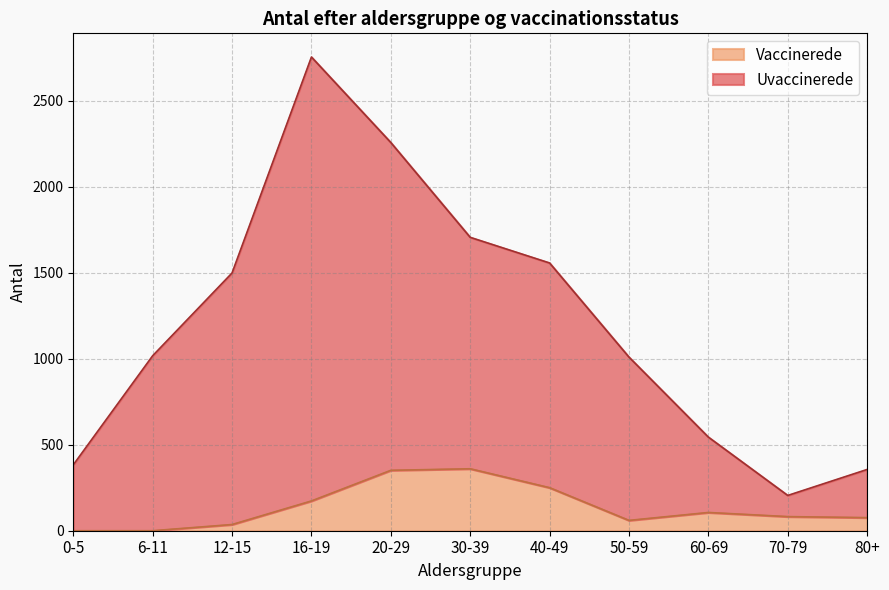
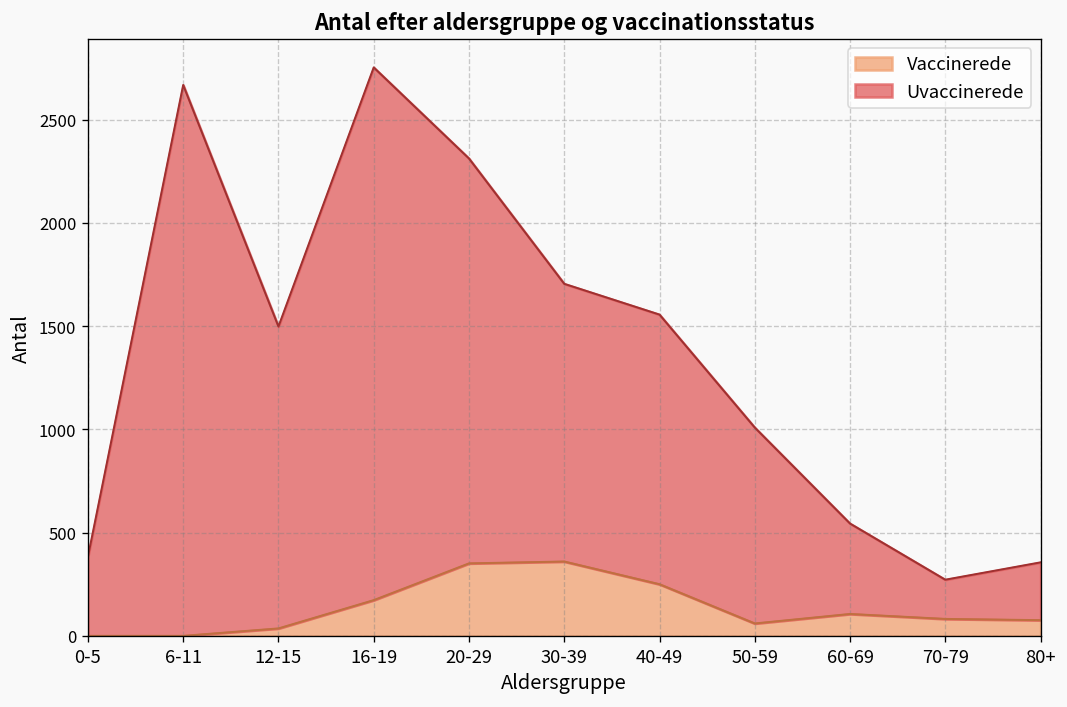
  {
    "Vaccinerede": {
      "0-5": 0,
      "6-11": 0,
      "12-15": 40,
      "16-19": 170,
      "20-29": 350,
      "30-39": 360,
      "40-49": 250,
      "50-59": 60,
      "60-69": 110,
      "70-79": 80,
      "80+": 80
    },
    "Uvaccinerede": {
      "0-5": 380,
-     "6-11": 1020,
+     "6-11": 2670,
      "12-15": 1460,
      "16-19": 2580,
-     "20-29": 1910,
+     "20-29": 1960,
      "30-39": 1350,
      "40-49": 1310,
      "50-59": 950,
      "60-69": 440,
-     "70-79": 120,
+     "70-79": 190,
      "80+": 280
    }
  }
